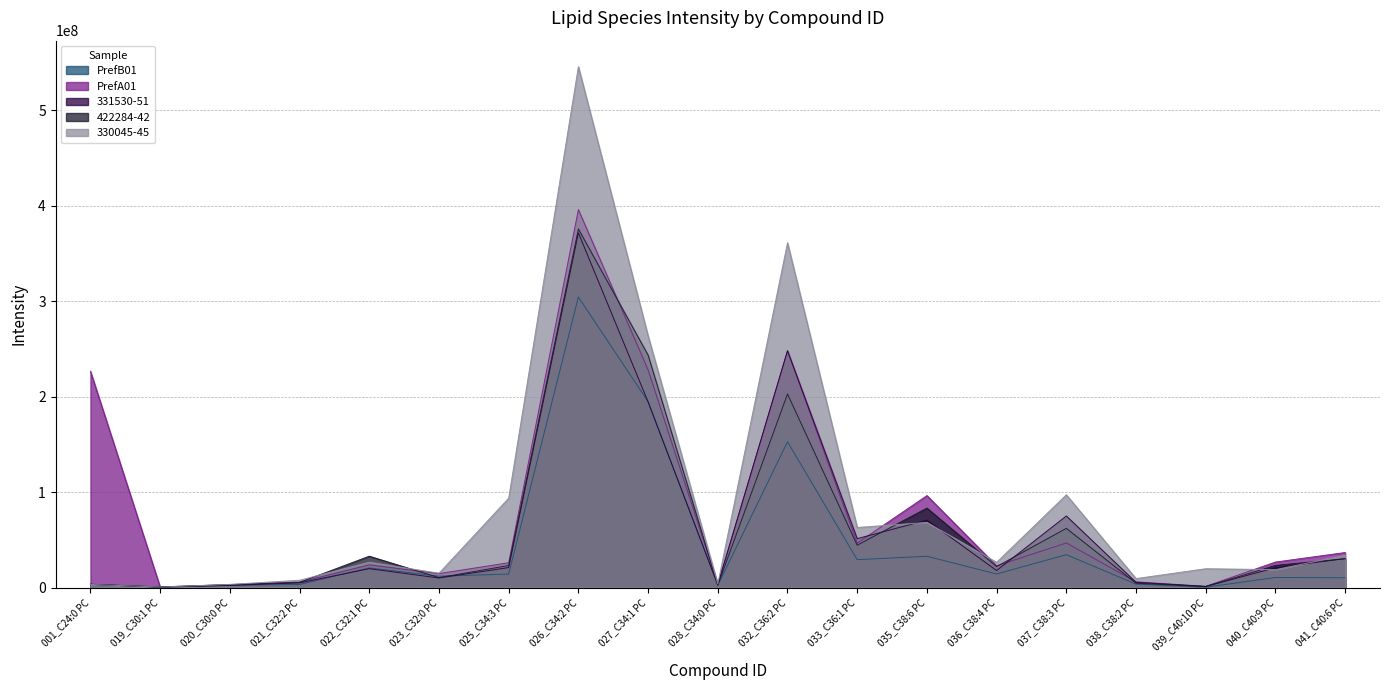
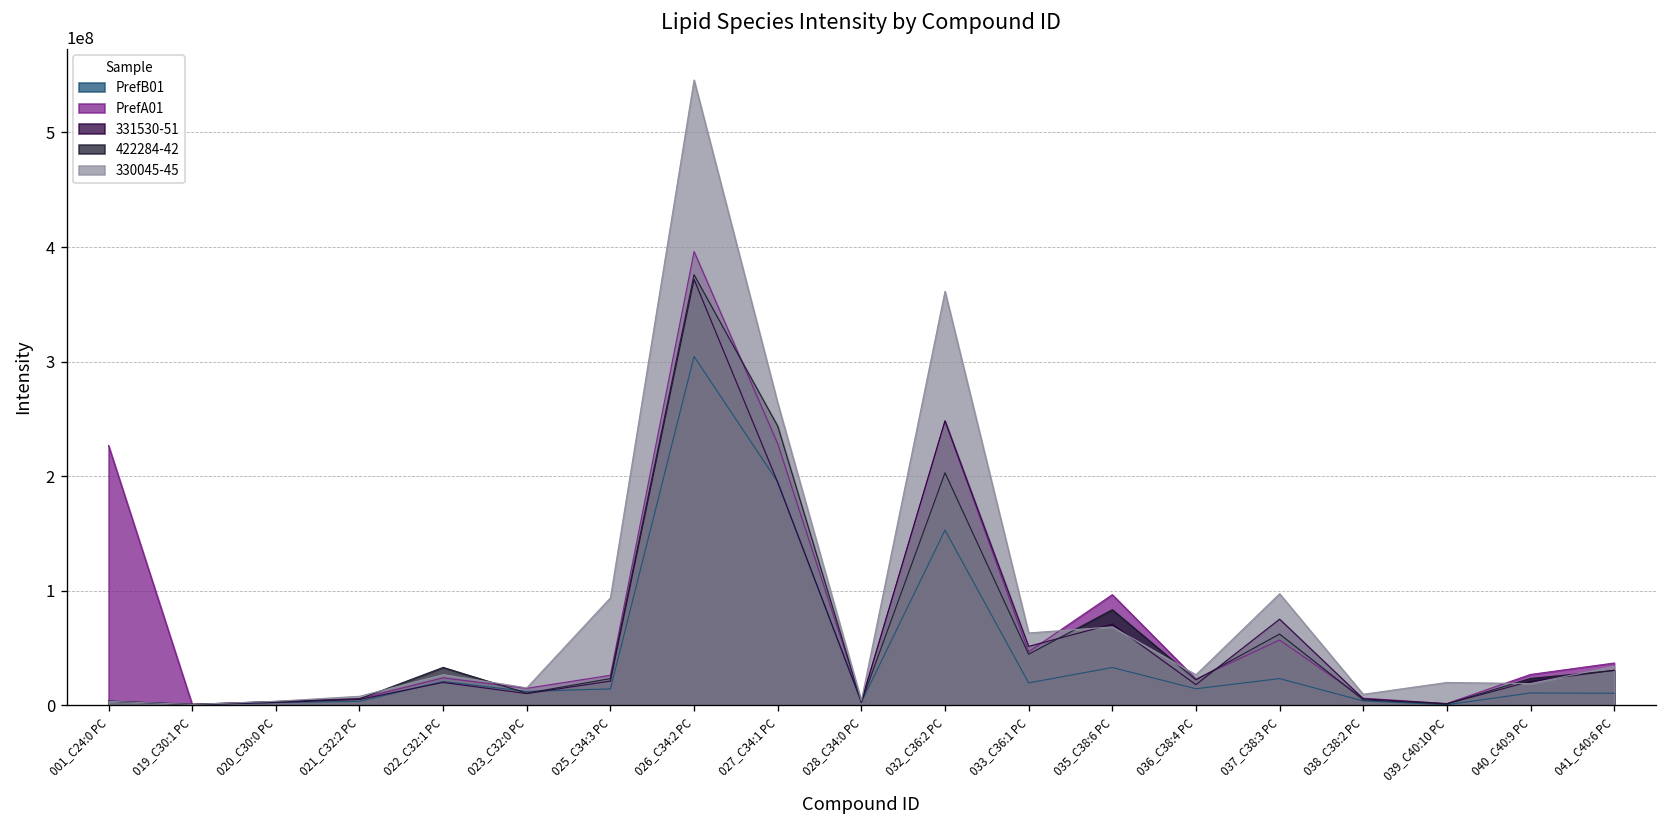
  {
    "PrefB01": {
      "025_C34:3 PC": 10000000,
      "026_C34:2 PC": 300000000,
      "032_C36:2 PC": 150000000,
-     "033_C36:1 PC": 30000000,
+     "033_C36:1 PC": 20000000,
      "035_C38:6 PC": 30000000,
      "036_C38:4 PC": 10000000,
-     "037_C38:3 PC": 30000000,
+     "037_C38:3 PC": 20000000,
      "040_C40:9 PC": 10000000,
      "041_C40:6 PC": 10000000
    },
    "PrefA01": {
      "001_C24:0 PC": 230000000,
      "022_C32:1 PC": 20000000,
      "025_C34:3 PC": 30000000,
      "026_C34:2 PC": 400000000,
      "027_C34:1 PC": 230000000,
      "035_C38:6 PC": 100000000,
-     "037_C38:3 PC": 50000000,
+     "037_C38:3 PC": 60000000,
      "040_C40:9 PC": 30000000,
      "041_C40:6 PC": 40000000
    },
    "330045-45": {
      "022_C32:1 PC": 30000000,
      "025_C34:3 PC": 90000000,
      "026_C34:2 PC": 550000000,
      "027_C34:1 PC": 260000000,
      "032_C36:2 PC": 360000000,
      "033_C36:1 PC": 60000000,
      "036_C38:4 PC": 30000000,
      "037_C38:3 PC": 100000000,
      "038_C38:2 PC": 10000000,
      "039_C40:10 PC": 20000000,
      "041_C40:6 PC": 30000000
    }
  }
